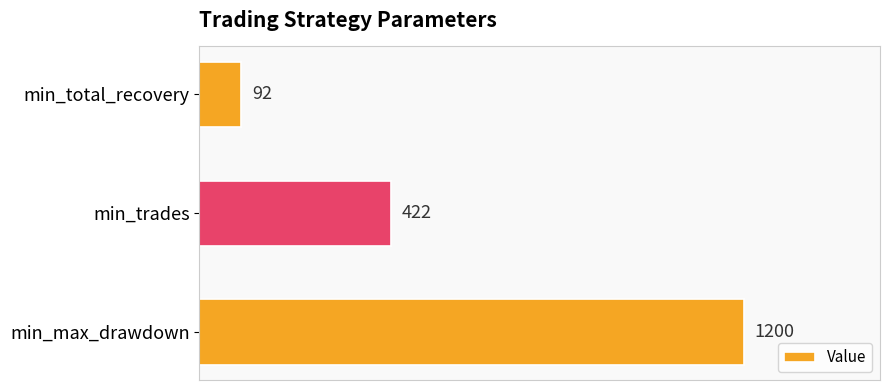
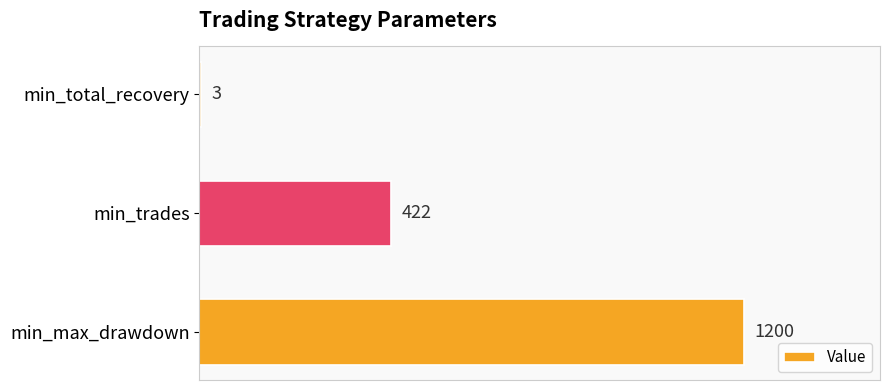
  {
-   "min_total_recovery": 92,
+   "min_total_recovery": 3,
    "min_trades": 422,
    "min_max_drawdown": 1200
  }
